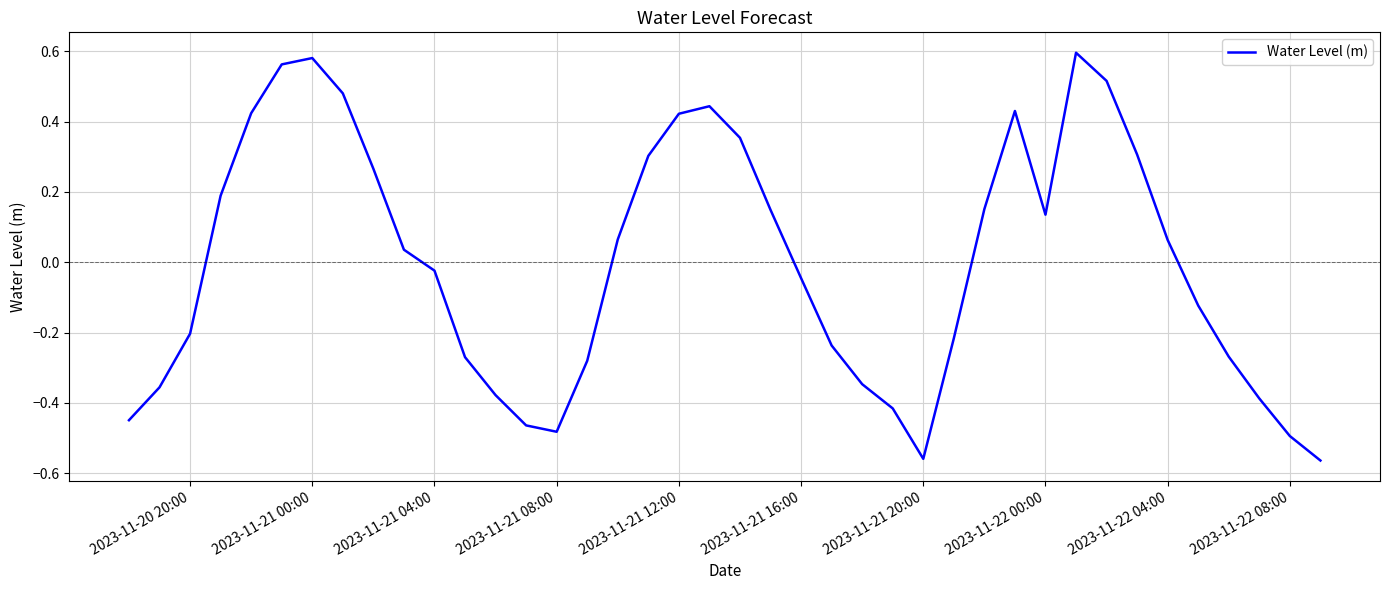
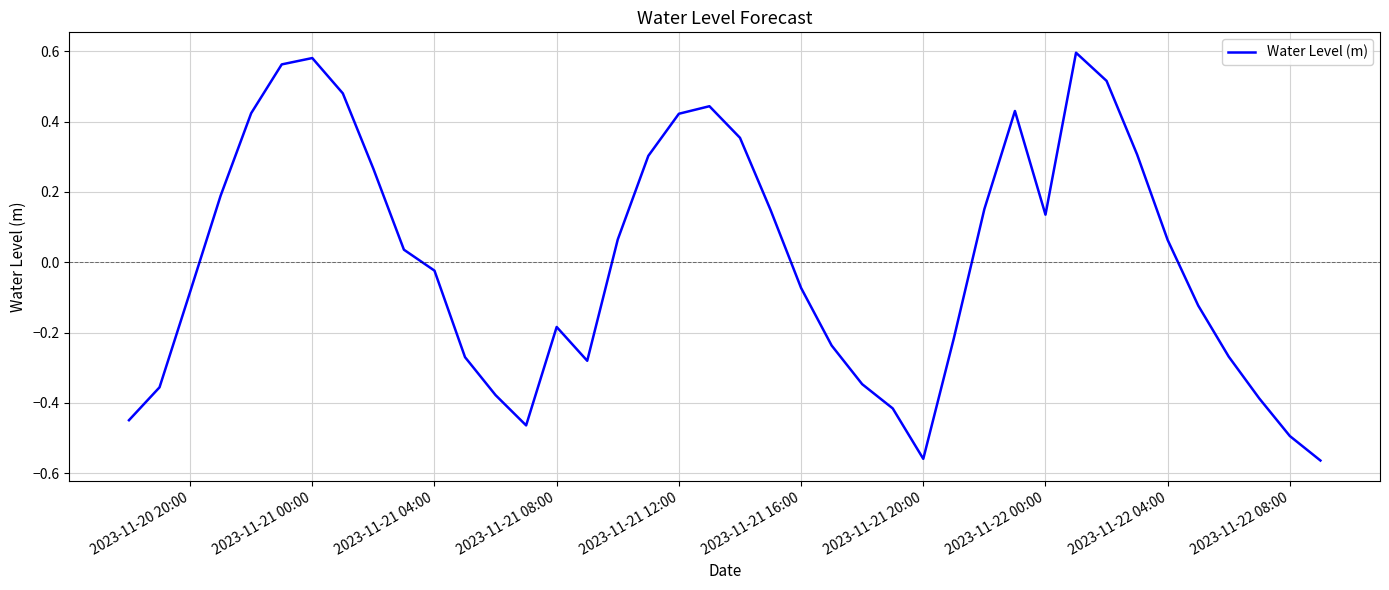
  {
-   "2023-11-20 20:00": -0.20,
+   "2023-11-20 20:00": -0.08,
    "2023-11-21 00:00": 0.58,
    "2023-11-21 04:00": -0.02,
-   "2023-11-21 08:00": -0.48,
+   "2023-11-21 08:00": -0.18,
    "2023-11-21 12:00": 0.42,
-   "2023-11-21 16:00": -0.05,
+   "2023-11-21 16:00": -0.07,
    "2023-11-21 20:00": -0.56,
    "2023-11-22 00:00": 0.14,
    "2023-11-22 04:00": 0.06,
    "2023-11-22 08:00": -0.49
  }
